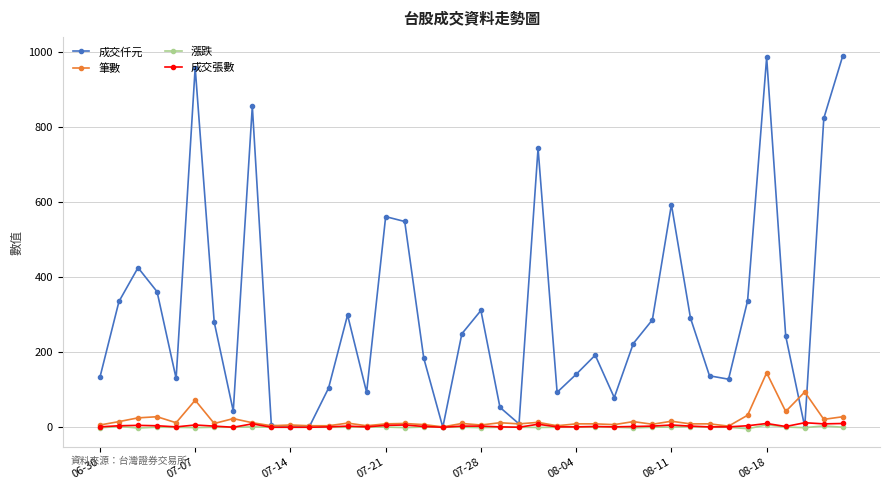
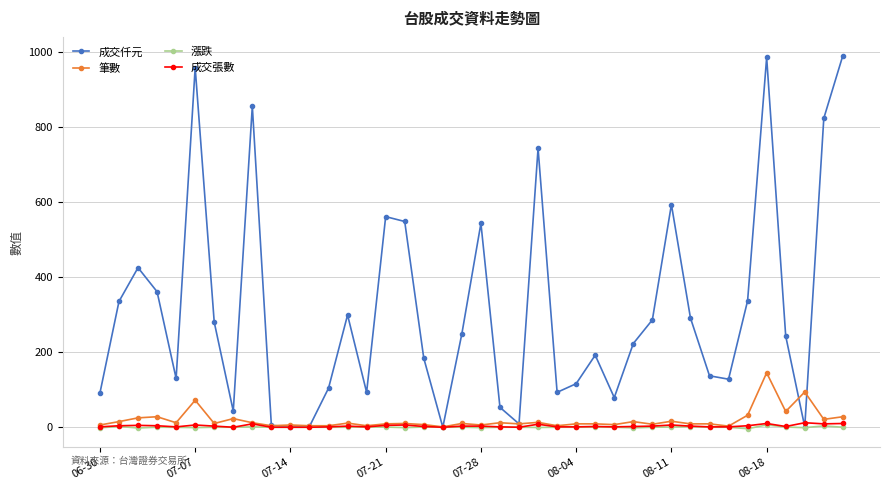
  {
    "成交仟元": {
-     "06-30": 130,
+     "06-30": 90,
      "07-07": 960,
      "07-21": 560,
-     "07-28": 310,
-     "08-04": 140,
+     "07-28": 540,
+     "08-04": 120,
      "08-11": 590,
      "08-18": 990
    },
    "筆數": {
      "07-07": 70,
      "08-04": 10,
      "08-11": 20,
      "08-18": 150
    },
    "漲跌": {
      "07-07": 0
    },
    "成交張數": {
      "07-07": 10
    }
  }
